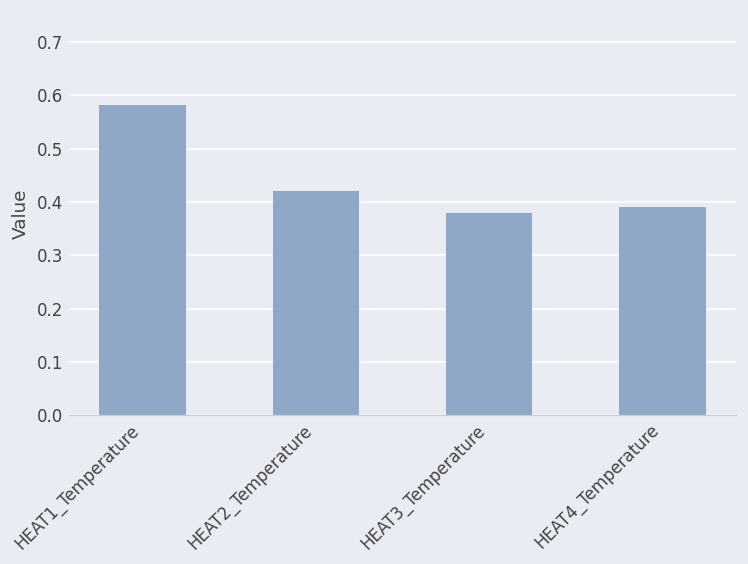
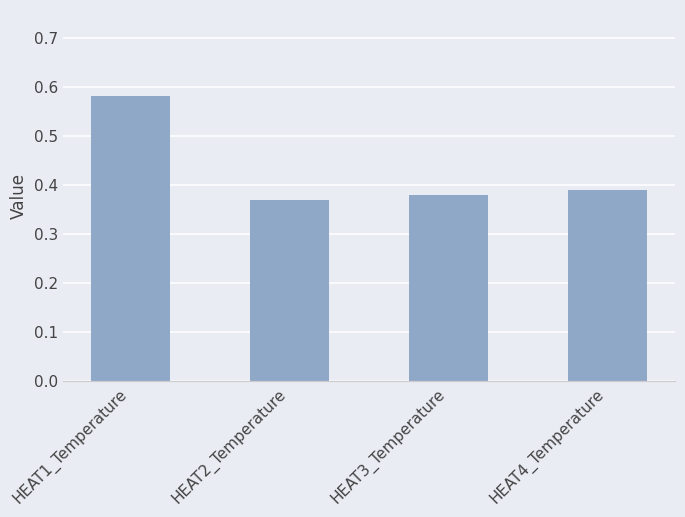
  {
    "HEAT1_Temperature": 0.58,
-   "HEAT2_Temperature": 0.42,
+   "HEAT2_Temperature": 0.37,
    "HEAT3_Temperature": 0.38,
    "HEAT4_Temperature": 0.39
  }
